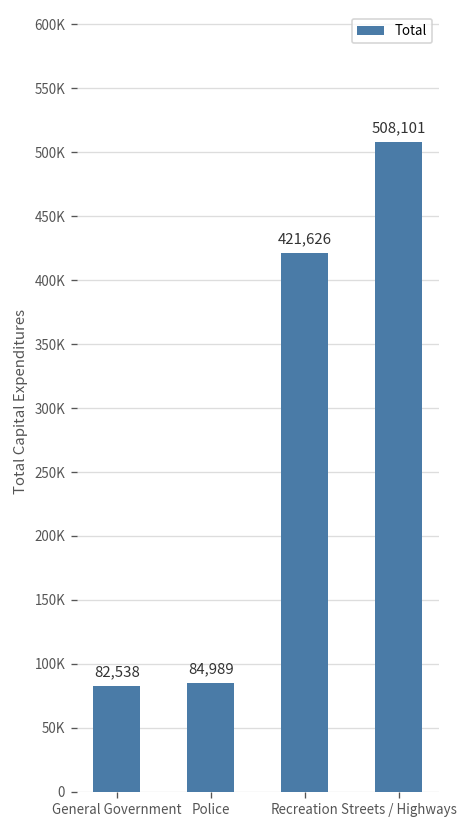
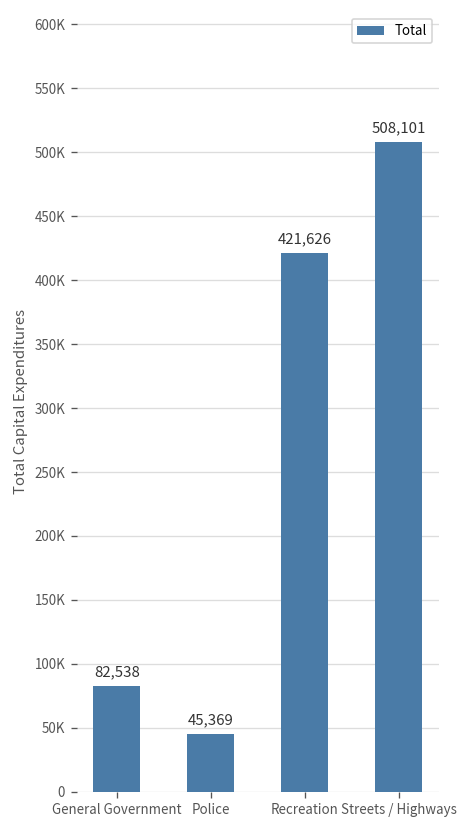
  {
    "General Government": "82,538",
-   "Police": "84,989",
+   "Police": "45,369",
    "Recreation": "421,626",
    "Streets / Highways": "508,101"
  }
